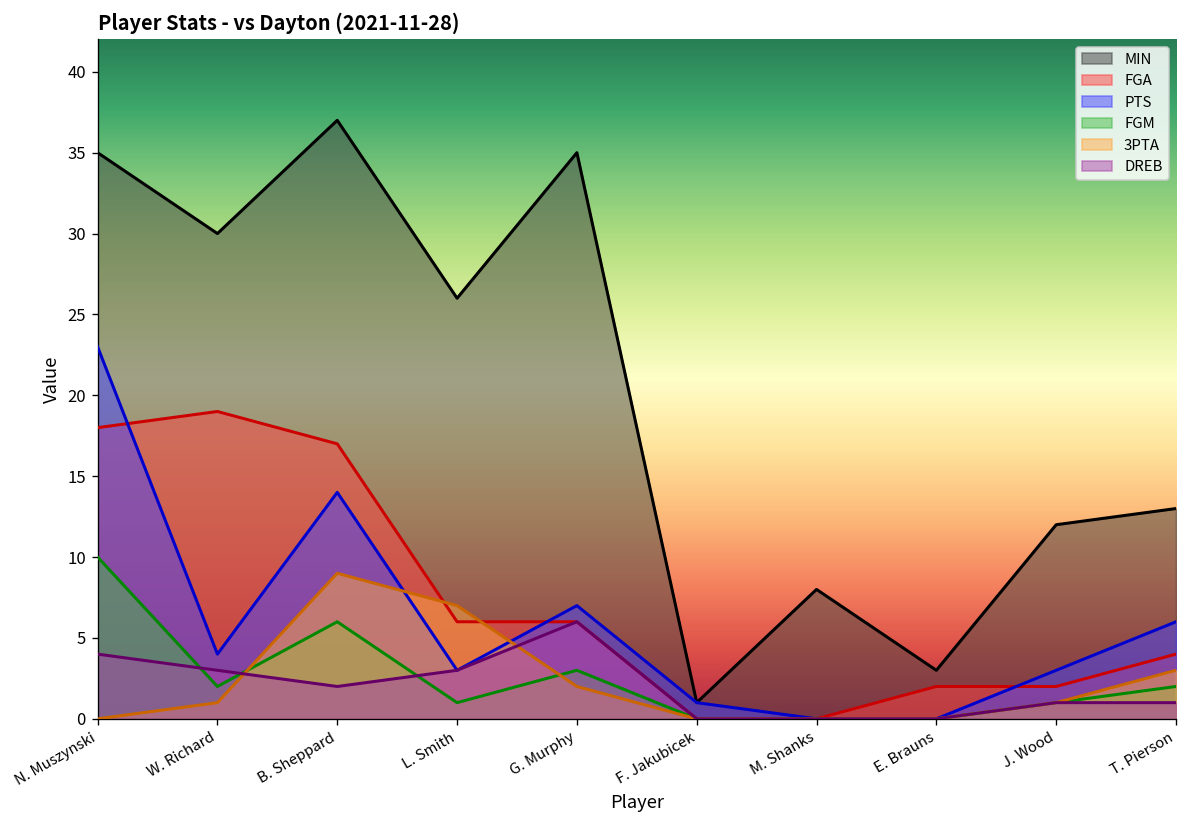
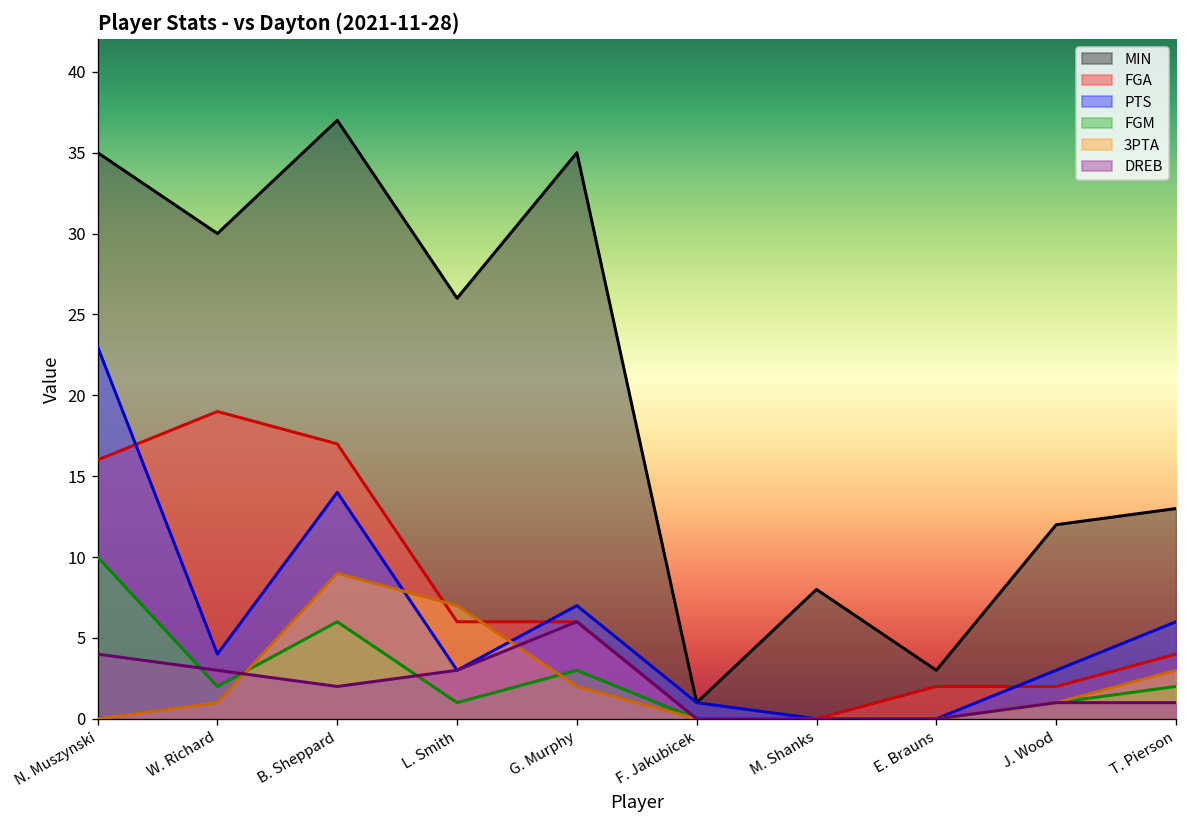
  {
    "MIN": {
      "N. Muszynski": 35,
      "W. Richard": 30,
      "B. Sheppard": 37,
      "L. Smith": 26,
      "G. Murphy": 35,
      "M. Shanks": 8,
      "E. Brauns": 3,
      "J. Wood": 12,
      "T. Pierson": 13
    },
    "FGA": {
-     "N. Muszynski": 18,
+     "N. Muszynski": 16,
      "W. Richard": 19,
      "B. Sheppard": 17,
      "L. Smith": 6,
      "E. Brauns": 2,
      "J. Wood": 2,
      "T. Pierson": 4
    },
    "PTS": {
      "N. Muszynski": 23,
      "W. Richard": 4,
      "B. Sheppard": 14,
      "G. Murphy": 7,
      "J. Wood": 3,
      "T. Pierson": 6
    },
    "FGM": {
      "N. Muszynski": 10,
      "W. Richard": 2,
      "B. Sheppard": 6,
      "L. Smith": 1,
      "G. Murphy": 3,
      "T. Pierson": 2
    },
    "3PTA": {
      "N. Muszynski": 0,
      "W. Richard": 1,
      "B. Sheppard": 9,
      "L. Smith": 7,
      "G. Murphy": 2,
      "T. Pierson": 3
    },
    "DREB": {
      "N. Muszynski": 4,
      "W. Richard": 3,
      "B. Sheppard": 2,
      "T. Pierson": 1
    }
  }
